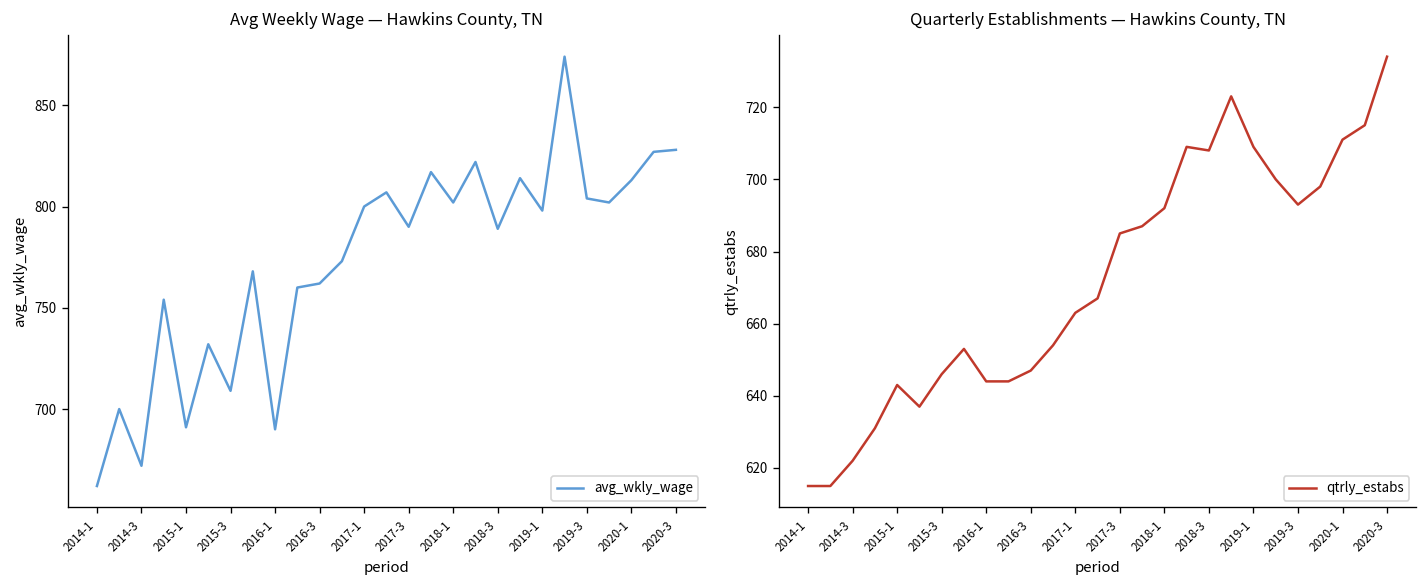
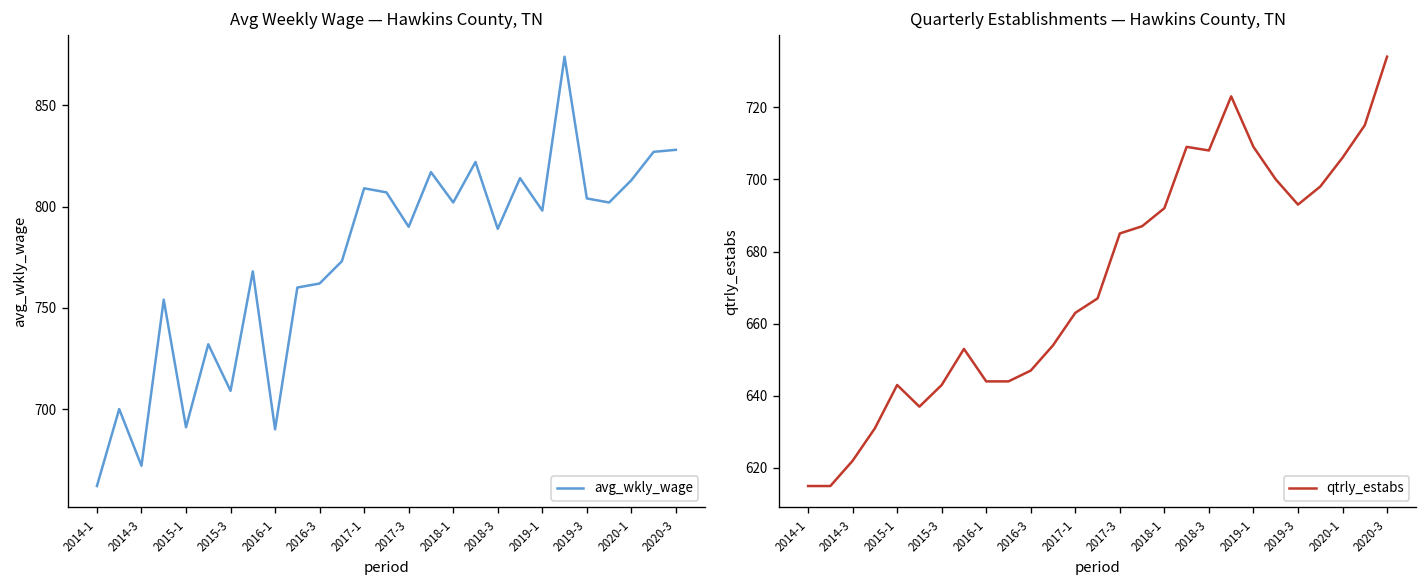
  {
    "Avg Weekly Wage — Hawkins County, TN": {
      "2014-1": 662,
      "2014-3": 672,
      "2015-1": 691,
      "2015-3": 709,
      "2016-1": 690,
      "2016-3": 762,
-     "2017-1": 800,
+     "2017-1": 809,
      "2017-3": 790,
      "2018-1": 802,
      "2018-3": 789,
      "2019-1": 798,
      "2019-3": 804,
      "2020-1": 813,
      "2020-3": 828
    },
    "Quarterly Establishments — Hawkins County, TN": {
      "2014-1": 615,
      "2014-3": 622,
      "2015-1": 643,
-     "2015-3": 646,
+     "2015-3": 643,
      "2016-1": 644,
      "2016-3": 647,
      "2017-1": 663,
      "2017-3": 685,
      "2018-1": 692,
      "2018-3": 708,
      "2019-1": 709,
      "2019-3": 693,
-     "2020-1": 711,
+     "2020-1": 706,
      "2020-3": 734
    }
  }
